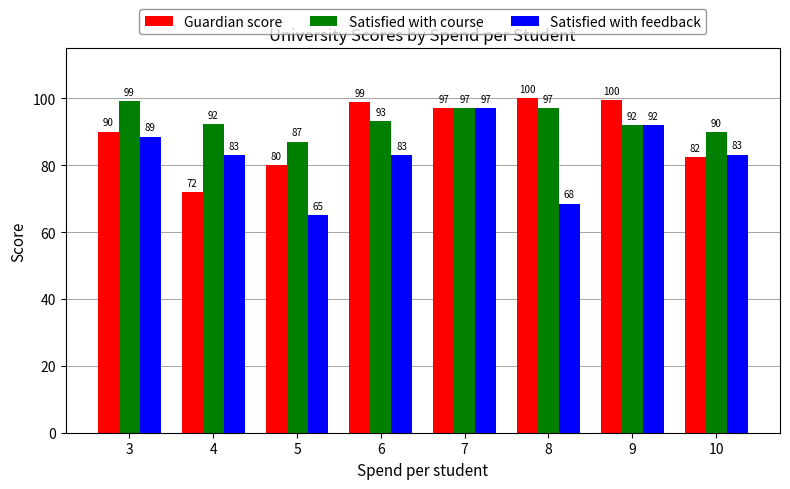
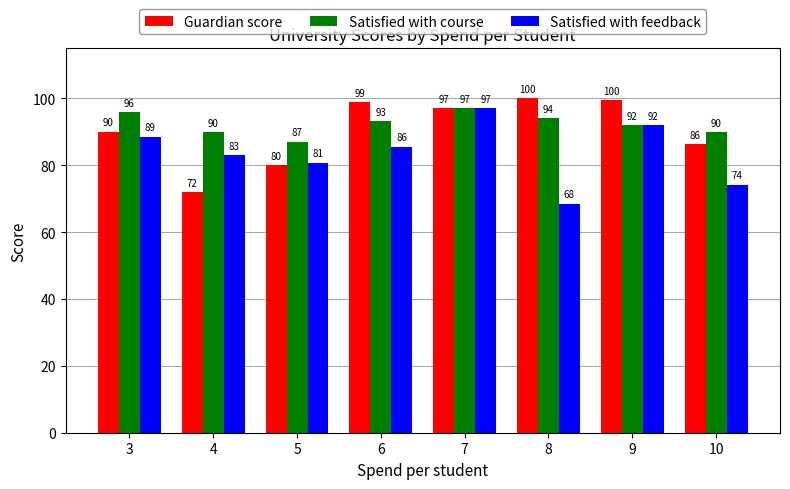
  {
    "Guardian score": {
      "3": 90,
      "4": 72,
      "5": 80,
      "6": 99,
      "7": 97,
      "8": 100,
      "9": 100,
-     "10": 82
+     "10": 86
    },
    "Satisfied with course": {
-     "3": 99,
-     "4": 92,
+     "3": 96,
+     "4": 90,
      "5": 87,
      "6": 93,
      "7": 97,
-     "8": 97,
+     "8": 94,
      "9": 92,
      "10": 90
    },
    "Satisfied with feedback": {
      "3": 89,
      "4": 83,
-     "5": 65,
-     "6": 83,
+     "5": 81,
+     "6": 86,
      "7": 97,
      "8": 68,
      "9": 92,
-     "10": 83
+     "10": 74
    }
  }
